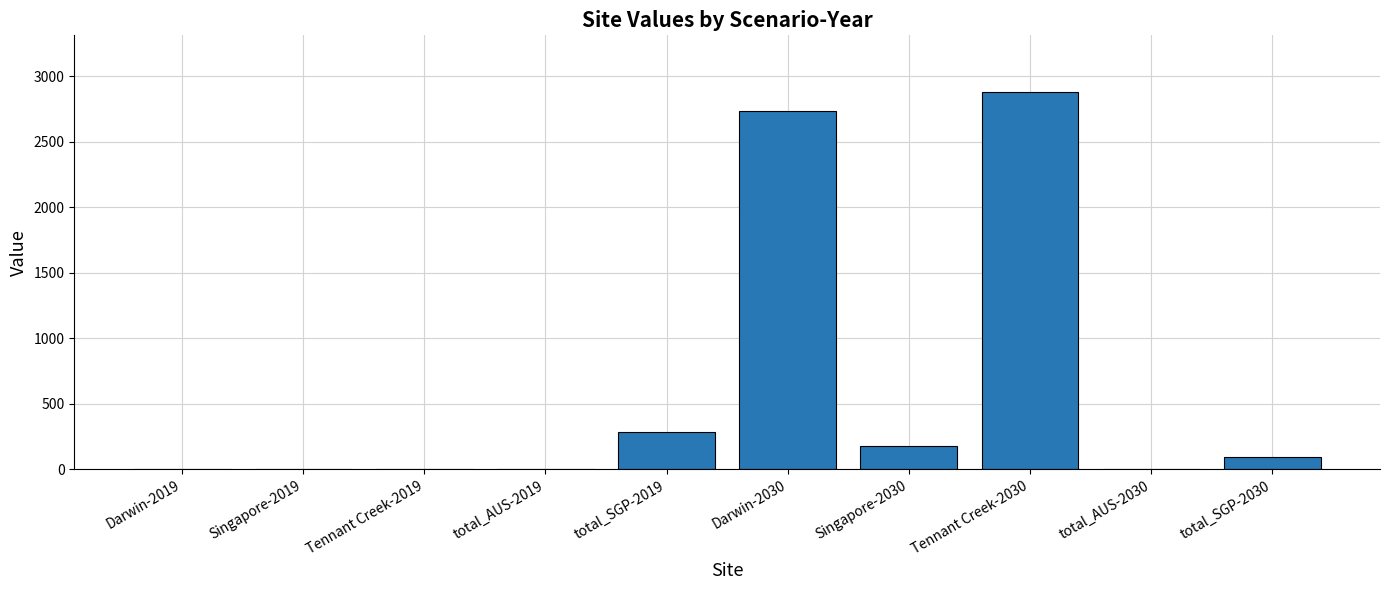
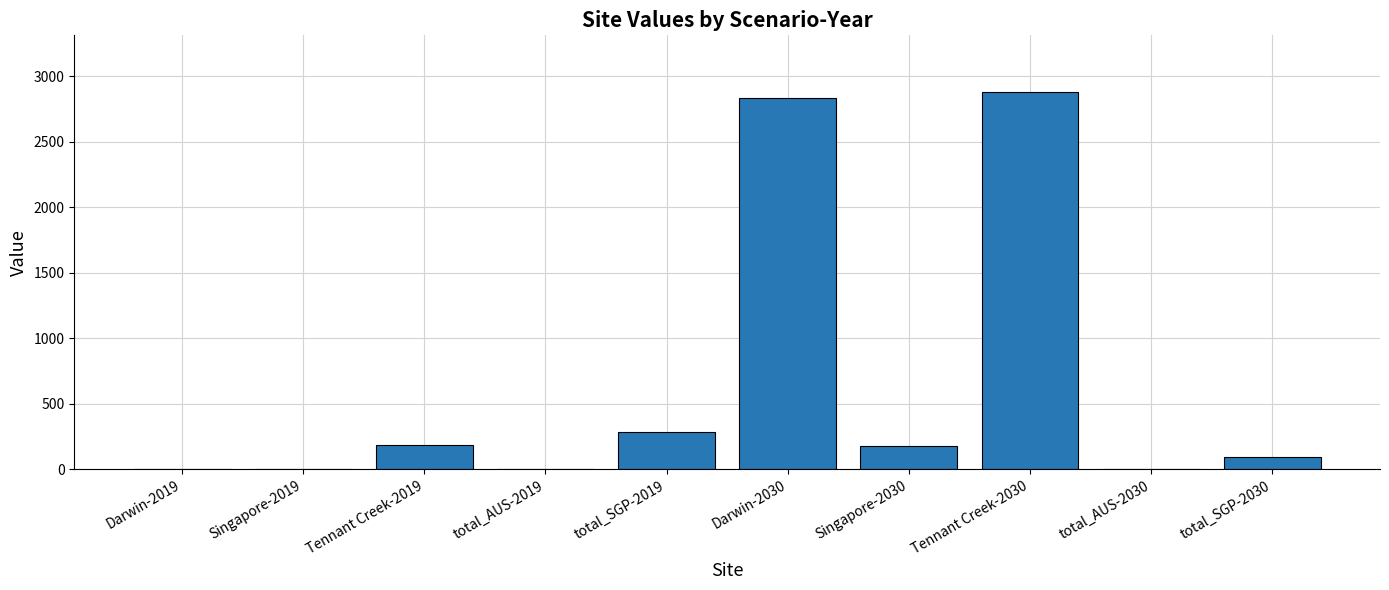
  {
    "Darwin-2019": 0,
    "Singapore-2019": 0,
-   "Tennant Creek-2019": 0,
+   "Tennant Creek-2019": 190,
    "total_AUS-2019": 0,
    "total_SGP-2019": 280,
-   "Darwin-2030": 2730,
+   "Darwin-2030": 2840,
    "Singapore-2030": 180,
    "Tennant Creek-2030": 2880,
    "total_AUS-2030": 0,
    "total_SGP-2030": 90
  }
